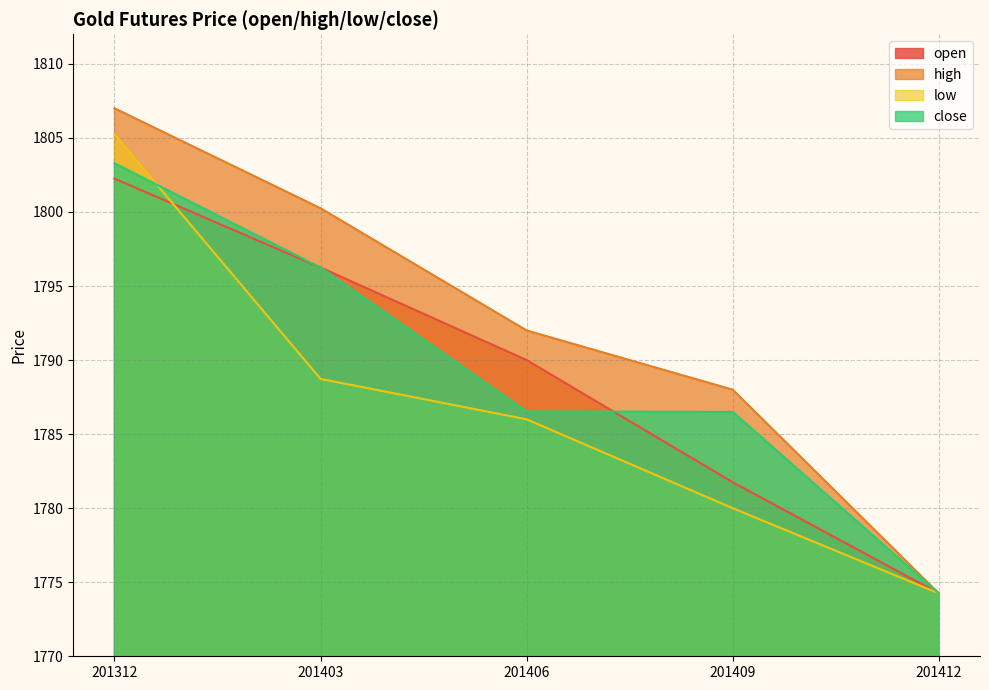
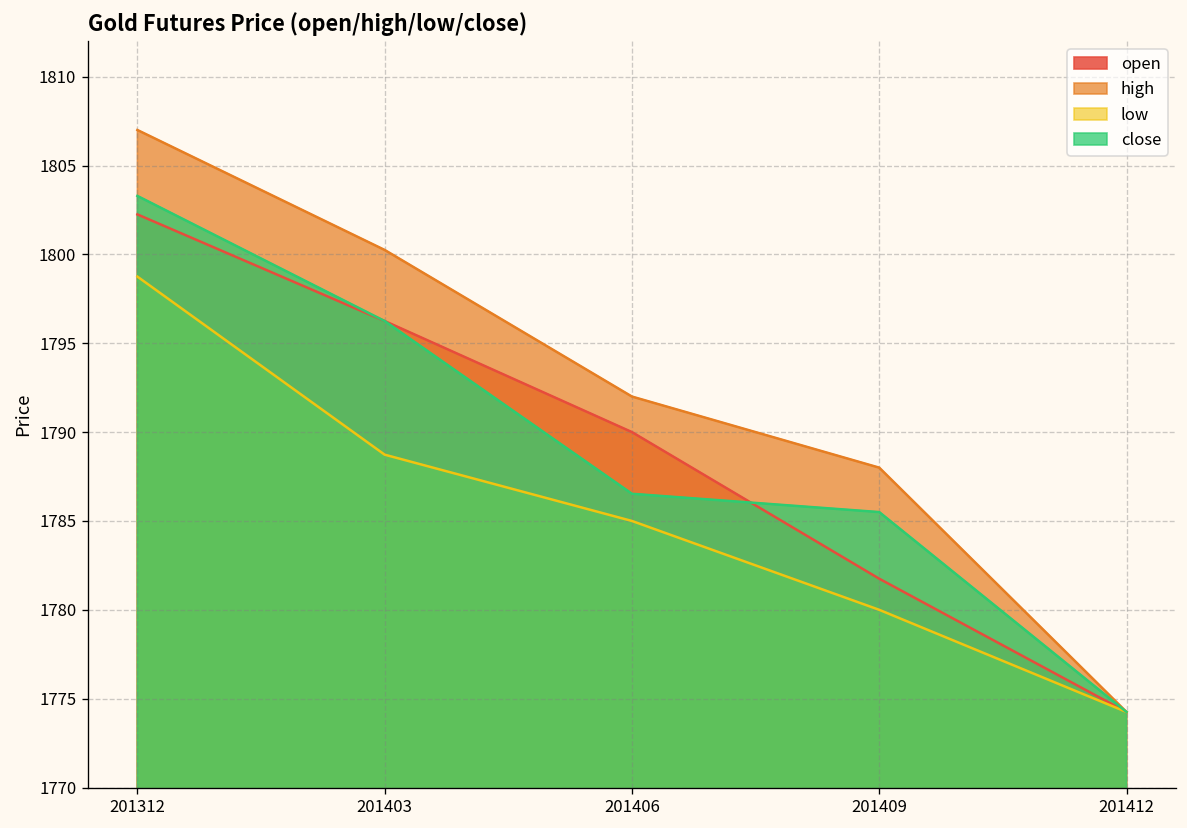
  {
    "low": {
-     "201312": 1805.2,
+     "201312": 1798.8,
      "201403": 1788.7,
-     "201406": 1786,
+     "201406": 1785,
      "201409": 1780.0
    },
    "close": {
      "201312": 1803.3,
      "201406": 1786.5,
-     "201409": 1786.5
+     "201409": 1785.5
    }
  }
